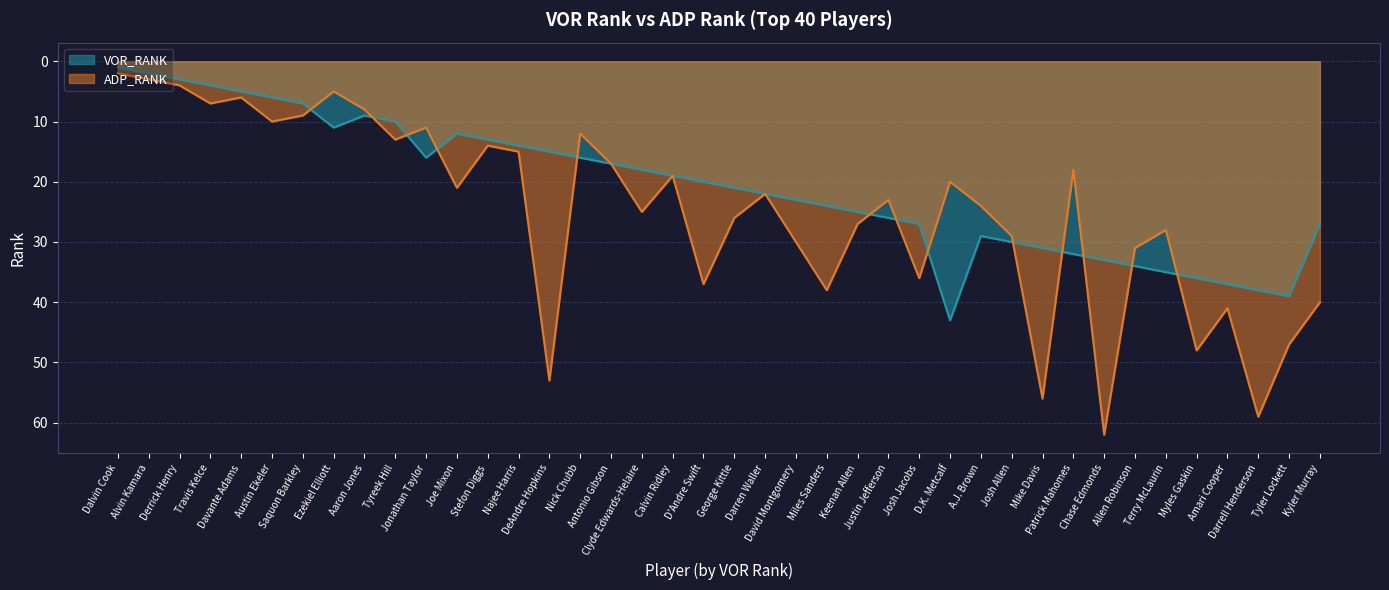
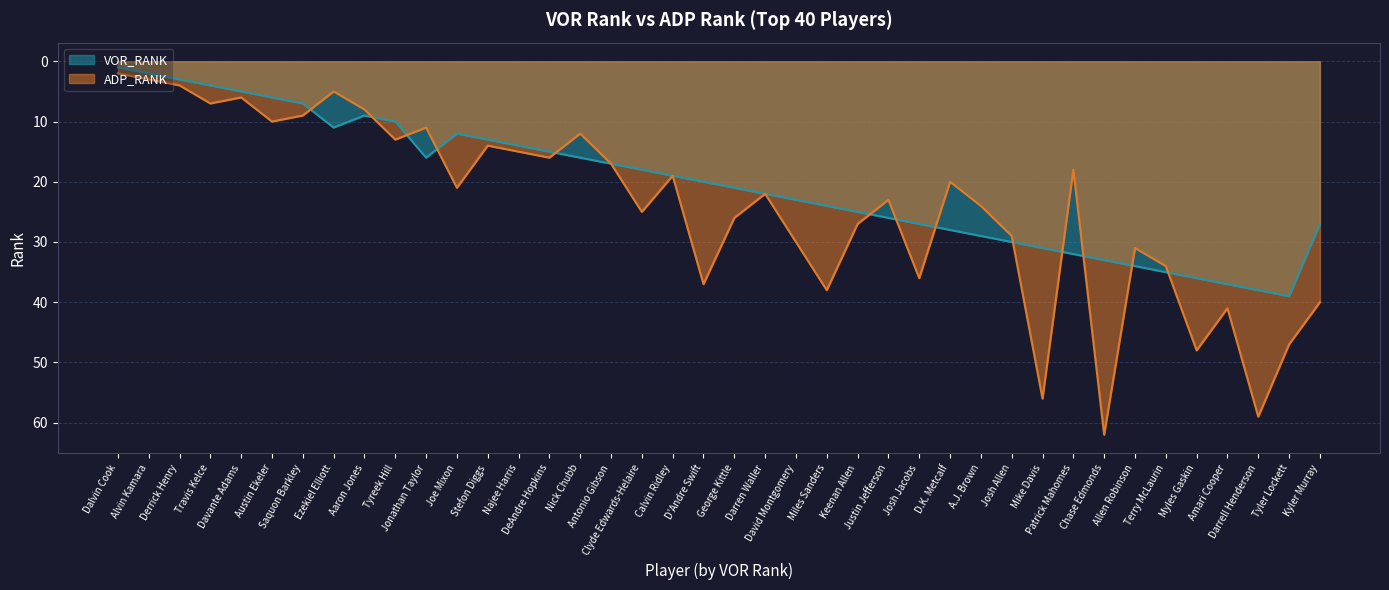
  {
    "VOR_RANK": {
      "Derrick Henry": 3,
      "Travis Kelce": 4,
      "Davante Adams": 5,
      "Austin Ekeler": 6,
      "Saquon Barkley": 7,
      "Ezekiel Elliott": 11,
      "Aaron Jones": 9,
      "Tyreek Hill": 10,
      "Jonathan Taylor": 16,
      "Joe Mixon": 12,
      "Stefon Diggs": 13,
      "Najee Harris": 14,
      "DeAndre Hopkins": 15,
      "Nick Chubb": 16,
      "Clyde Edwards-Helaire": 18,
      "D'Andre Swift": 20,
      "George Kittle": 21,
      "David Montgomery": 23,
      "Miles Sanders": 24,
      "Keenan Allen": 25,
      "Justin Jefferson": 26,
      "Josh Jacobs": 27,
-     "D.K. Metcalf": 43,
+     "D.K. Metcalf": 28,
      "A.J. Brown": 29,
      "Josh Allen": 30,
      "Mike Davis": 31,
      "Patrick Mahomes": 32,
      "Chase Edmonds": 33,
      "Allen Robinson": 34,
      "Terry McLaurin": 35,
      "Myles Gaskin": 36,
      "Amari Cooper": 37,
      "Darrell Henderson": 38,
      "Tyler Lockett": 39,
      "Kyler Murray": 27
    },
    "ADP_RANK": {
      "Derrick Henry": 4,
      "Travis Kelce": 7,
      "Davante Adams": 6,
      "Austin Ekeler": 10,
      "Saquon Barkley": 9,
      "Ezekiel Elliott": 5,
      "Aaron Jones": 8,
      "Tyreek Hill": 13,
      "Jonathan Taylor": 11,
      "Joe Mixon": 21,
      "Stefon Diggs": 14,
      "Najee Harris": 15,
-     "DeAndre Hopkins": 53,
+     "DeAndre Hopkins": 16,
      "Nick Chubb": 12,
      "Clyde Edwards-Helaire": 25,
      "D'Andre Swift": 37,
      "George Kittle": 26,
      "David Montgomery": 30,
      "Miles Sanders": 38,
      "Keenan Allen": 27,
      "Justin Jefferson": 23,
      "Josh Jacobs": 36,
      "D.K. Metcalf": 20,
      "A.J. Brown": 24,
      "Josh Allen": 29,
      "Mike Davis": 56,
      "Patrick Mahomes": 18,
      "Chase Edmonds": 62,
      "Allen Robinson": 31,
-     "Terry McLaurin": 28,
+     "Terry McLaurin": 34,
      "Myles Gaskin": 48,
      "Amari Cooper": 41,
      "Darrell Henderson": 59,
      "Tyler Lockett": 47,
      "Kyler Murray": 40
    }
  }
